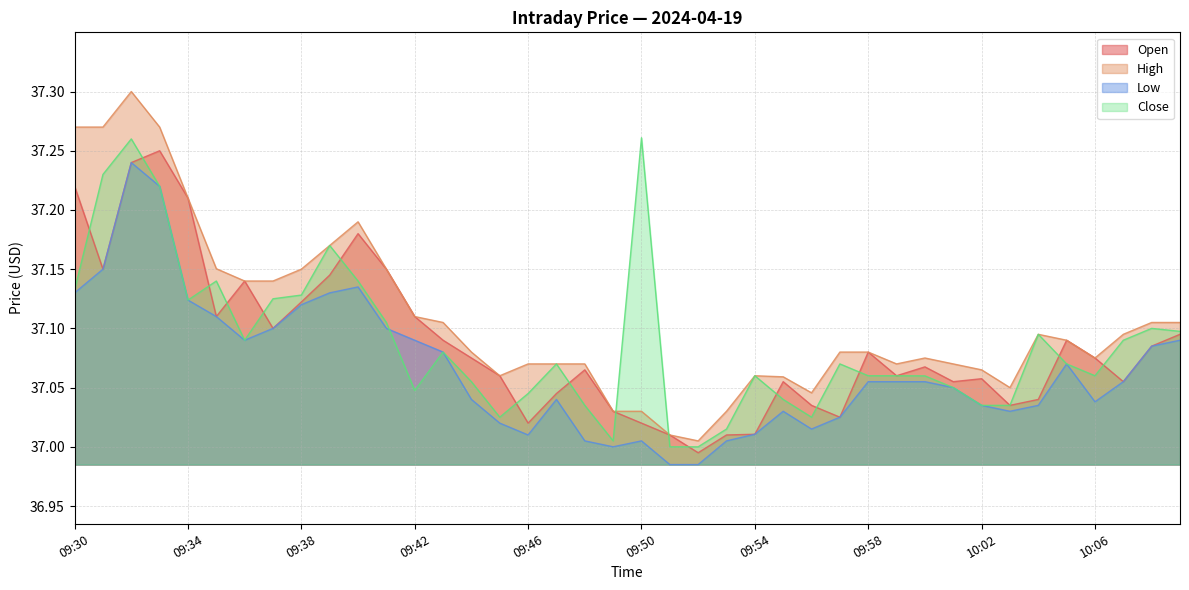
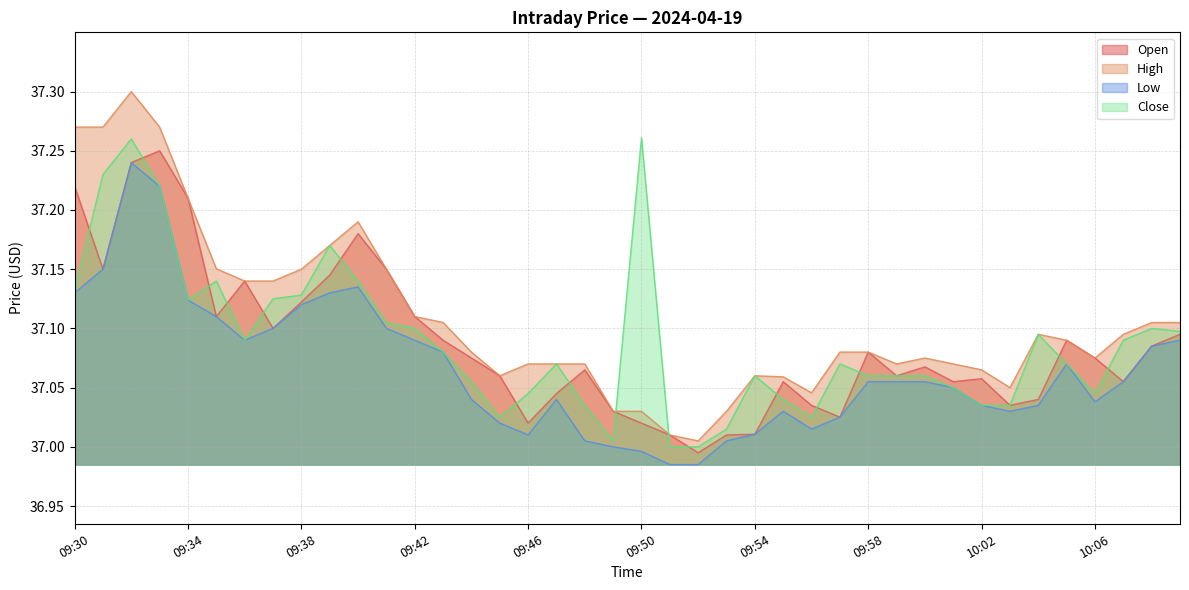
  {
    "Low": {
      "09:30": 37.130,
      "09:38": 37.120,
      "09:42": 37.090,
      "09:46": 37.010,
-     "09:50": 37.005,
+     "09:50": 36.996,
      "09:58": 37.055,
      "10:06": 37.038
    },
    "Close": {
      "09:30": 37.132,
      "09:38": 37.128,
-     "09:42": 37.048,
+     "09:42": 37.100,
      "09:46": 37.045,
      "09:50": 37.261,
      "09:58": 37.060,
-     "10:06": 37.060
+     "10:06": 37.045
    }
  }
